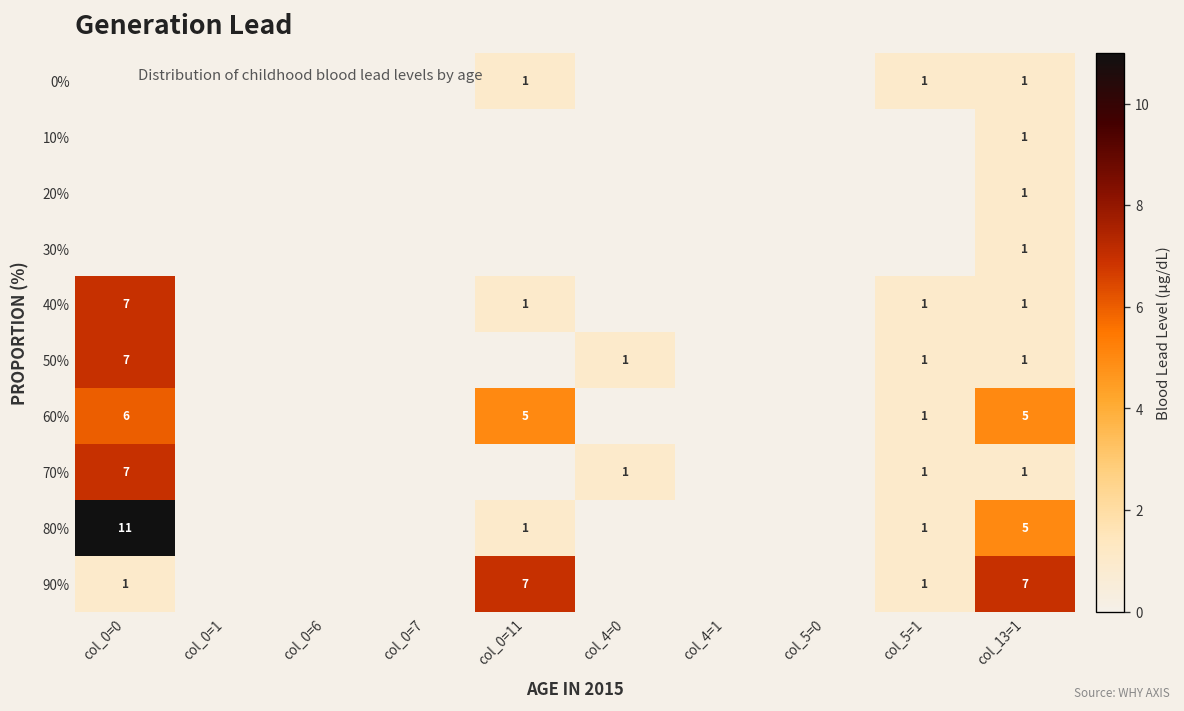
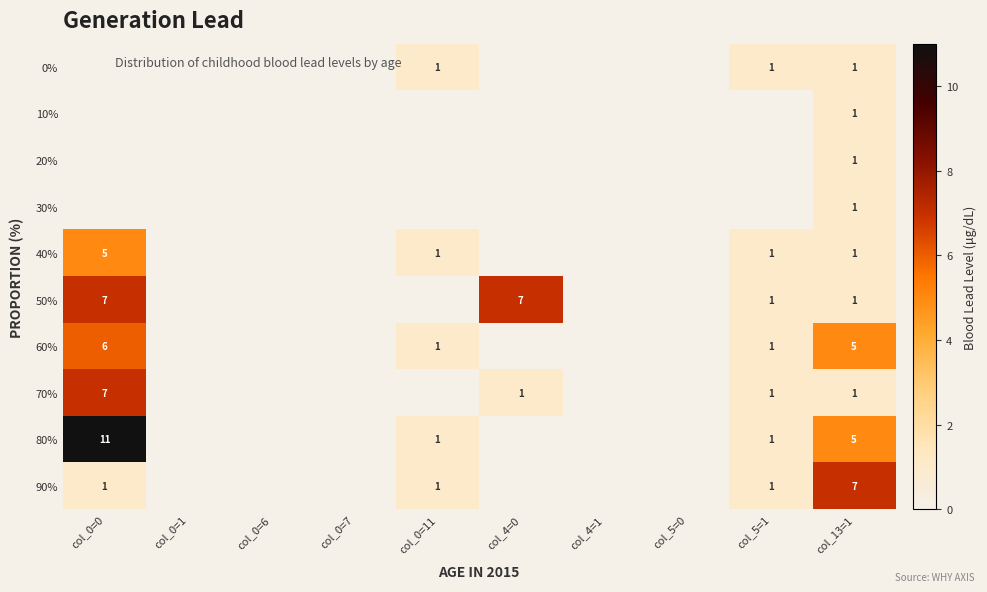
  {
    "0%": {
      "col_0=11": 1,
      "col_5=1": 1,
      "col_13=1": 1
    },
    "10%": {
      "col_13=1": 1
    },
    "20%": {
      "col_13=1": 1
    },
    "30%": {
      "col_13=1": 1
    },
    "40%": {
-     "col_0=0": 7,
+     "col_0=0": 5,
      "col_0=11": 1,
      "col_5=1": 1,
      "col_13=1": 1
    },
    "50%": {
      "col_0=0": 7,
-     "col_4=0": 1,
+     "col_4=0": 7,
      "col_5=1": 1,
      "col_13=1": 1
    },
    "60%": {
      "col_0=0": 6,
-     "col_0=11": 5,
+     "col_0=11": 1,
      "col_5=1": 1,
      "col_13=1": 5
    },
    "70%": {
      "col_0=0": 7,
      "col_4=0": 1,
      "col_5=1": 1,
      "col_13=1": 1
    },
    "80%": {
      "col_0=0": 11,
      "col_0=11": 1,
      "col_5=1": 1,
      "col_13=1": 5
    },
    "90%": {
      "col_0=0": 1,
-     "col_0=11": 7,
+     "col_0=11": 1,
      "col_5=1": 1,
      "col_13=1": 7
    }
  }
